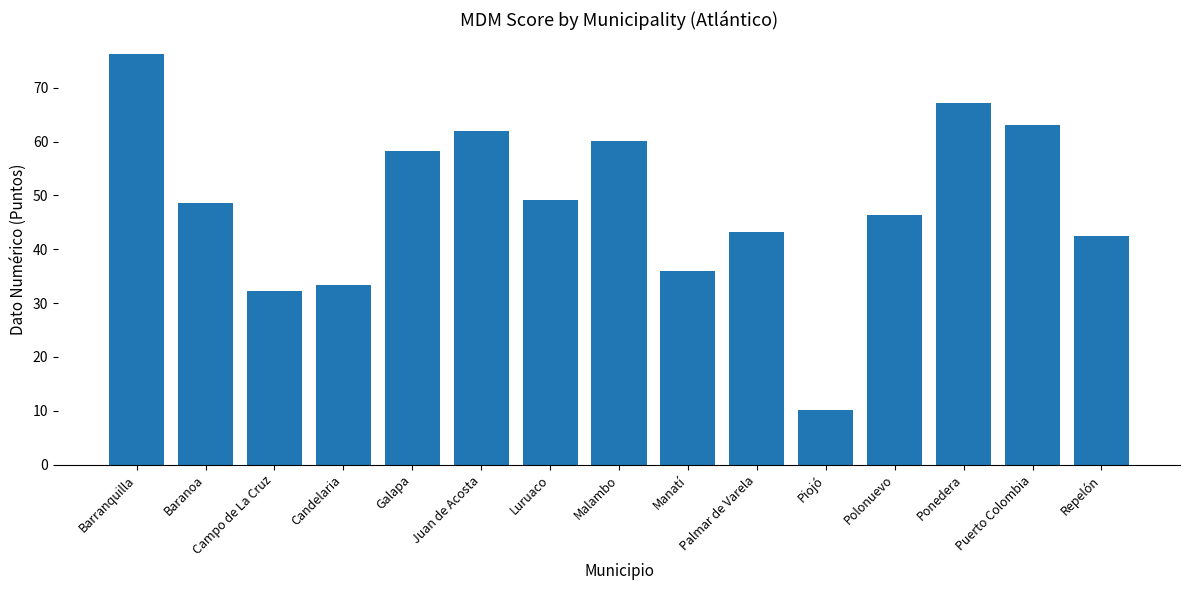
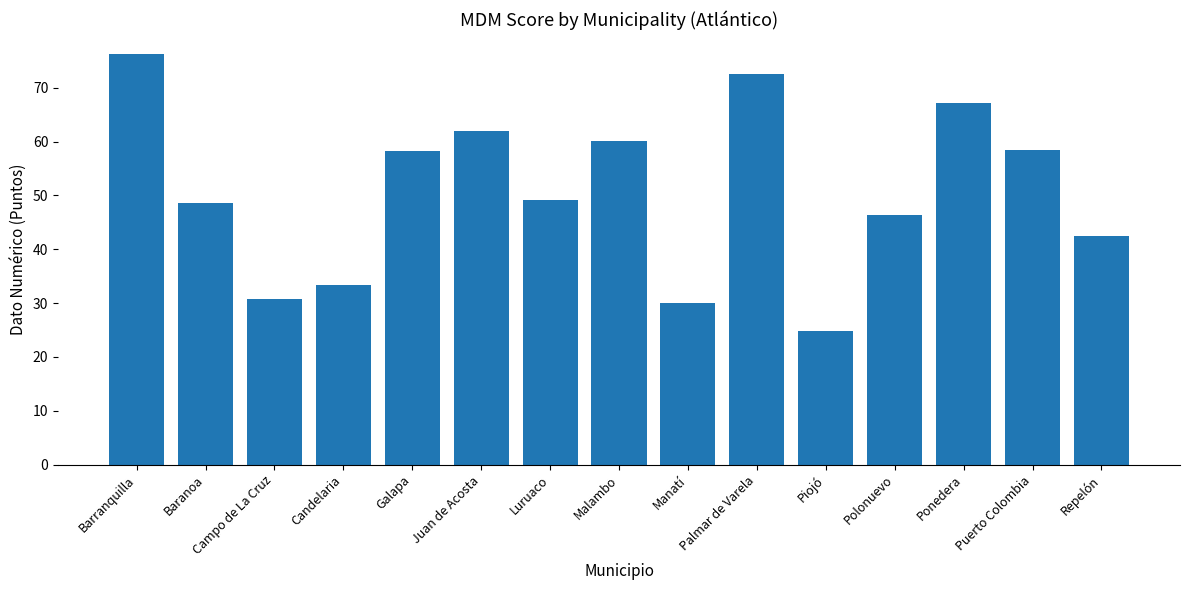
  {
    "Barranquilla": 76,
    "Baranoa": 49,
-   "Campo de La Cruz": 32,
+   "Campo de La Cruz": 31,
    "Candelaria": 33,
    "Galapa": 58,
    "Juan de Acosta": 62,
    "Luruaco": 49,
    "Malambo": 60,
-   "Manatí": 36,
-   "Palmar de Varela": 43,
-   "Piojó": 10,
+   "Manatí": 30,
+   "Palmar de Varela": 73,
+   "Piojó": 25,
    "Polonuevo": 46,
    "Ponedera": 67,
-   "Puerto Colombia": 63,
+   "Puerto Colombia": 58,
    "Repelón": 42
  }
